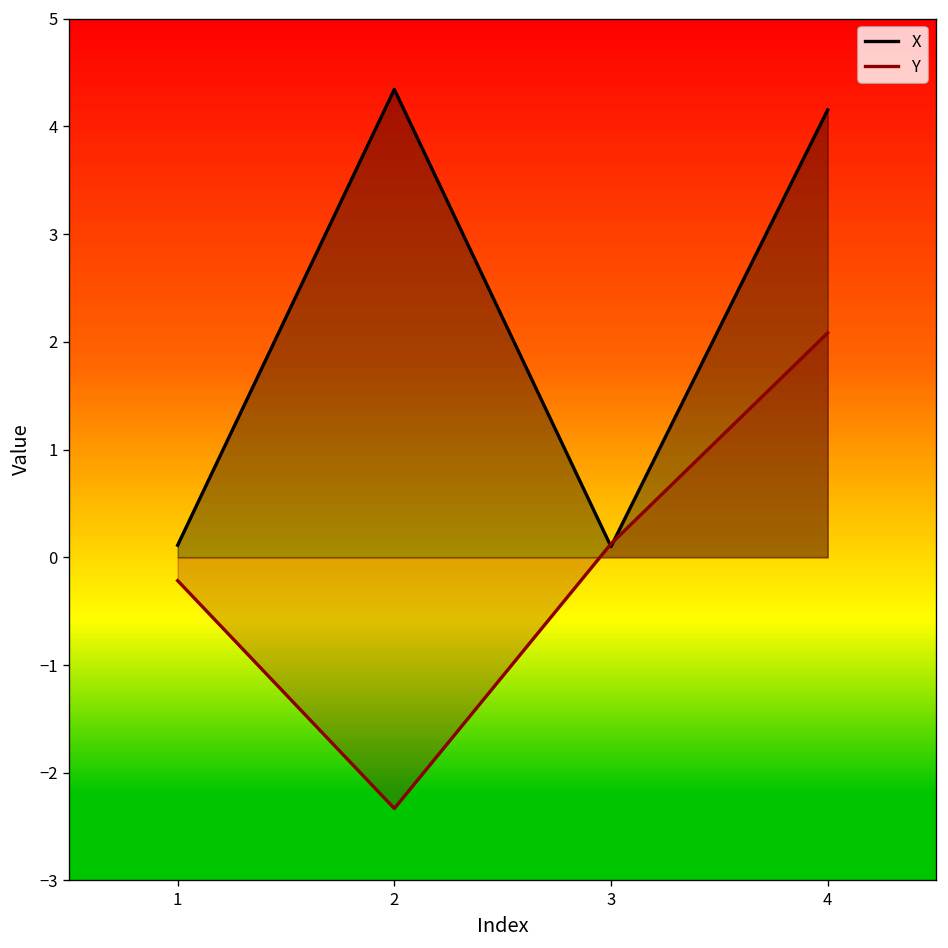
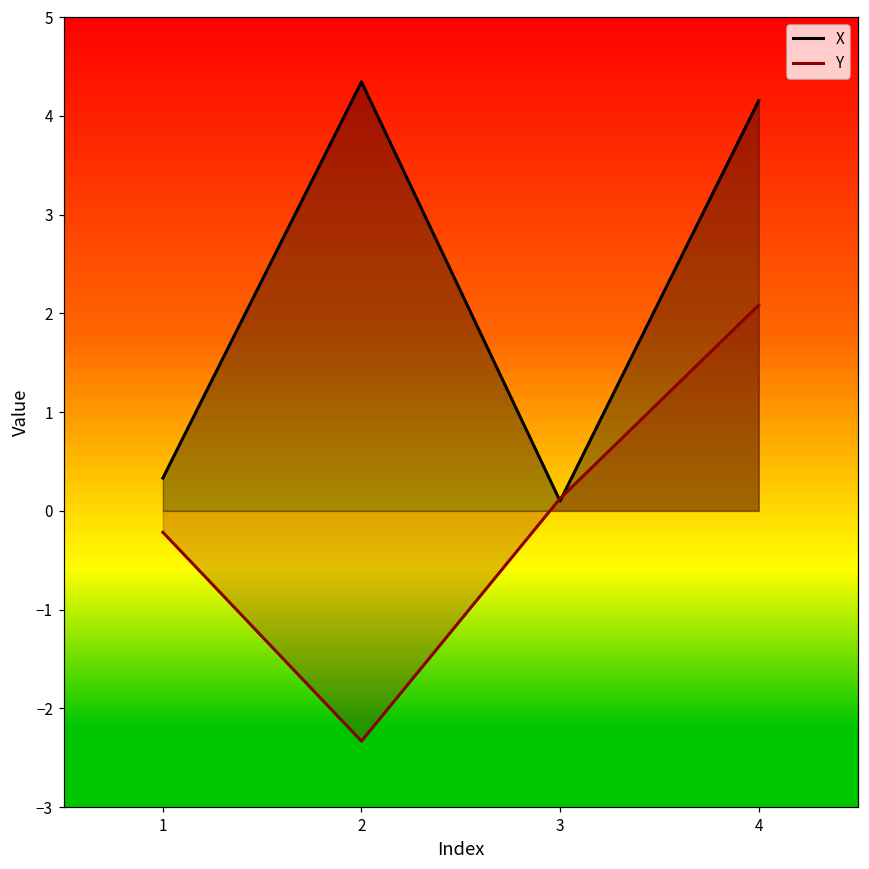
  {
    "X": {
-     "1": 0.1,
+     "1": 0.3,
      "2": 4.3,
      "4": 4.2
    }
  }
